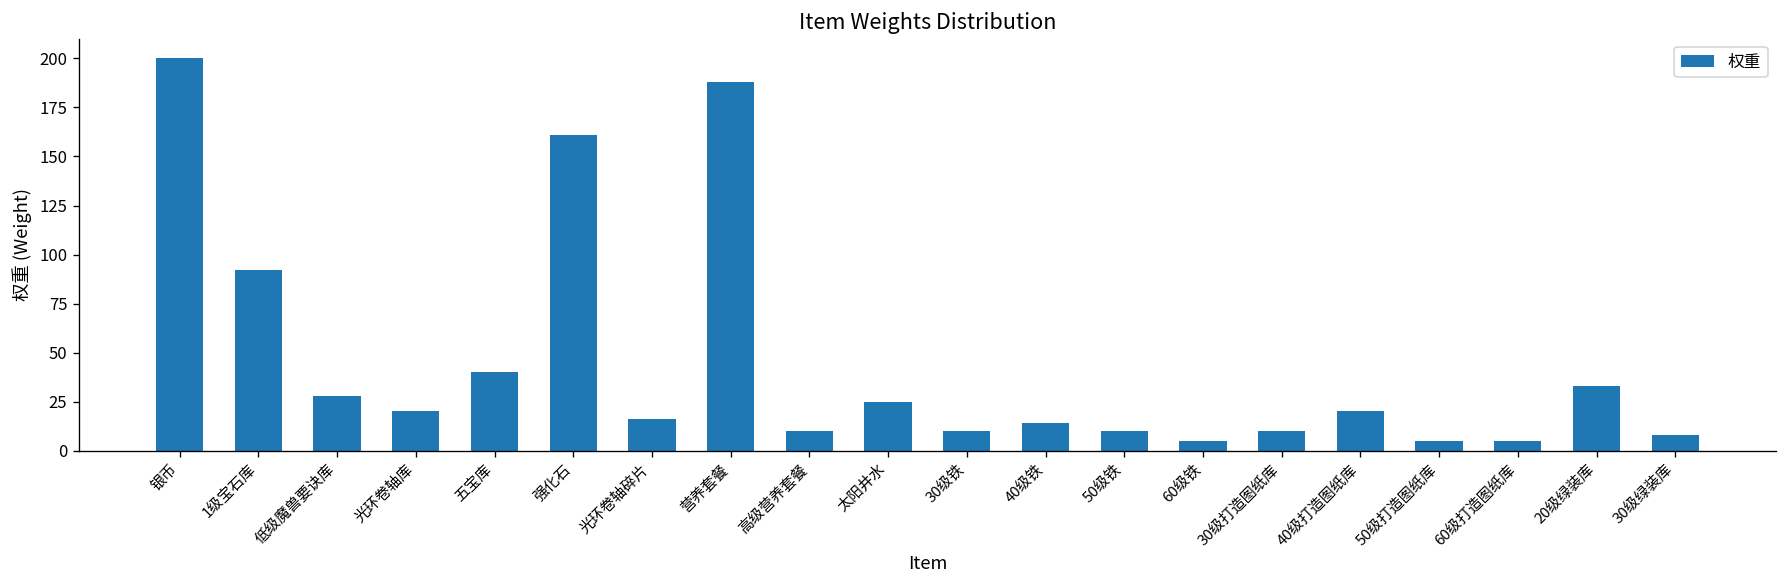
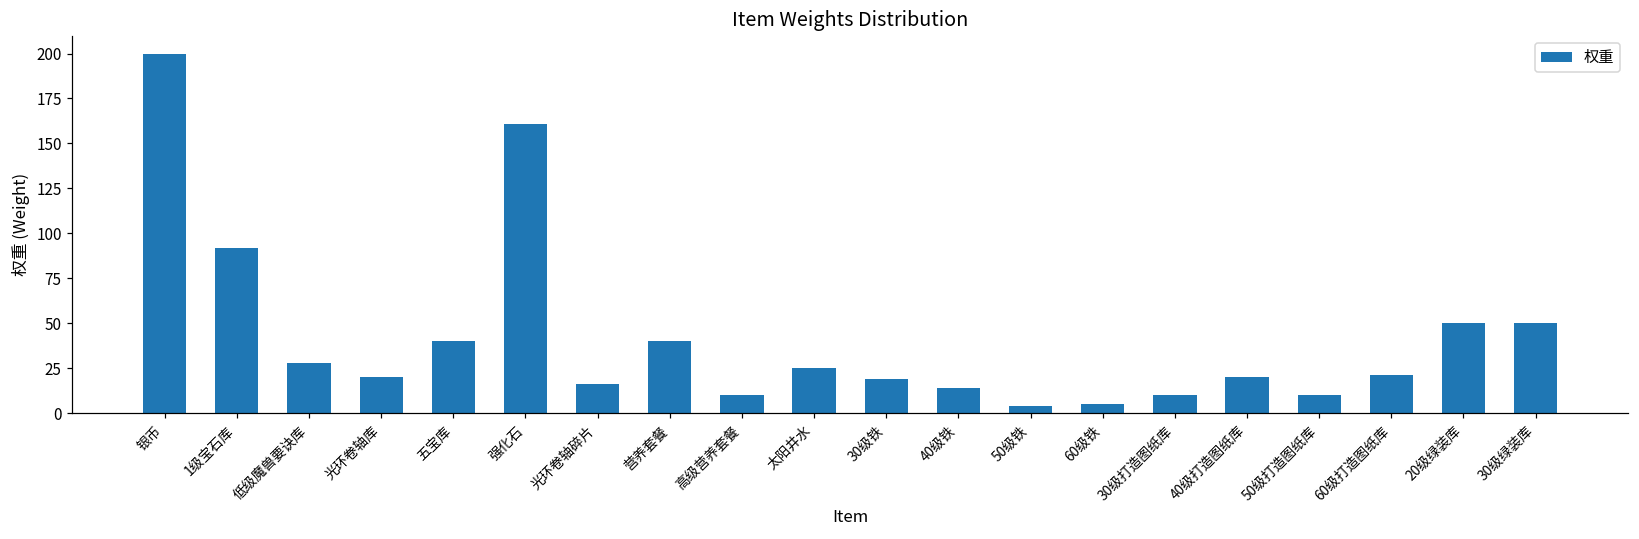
  {
    "银币": 200,
    "1级宝石库": 92,
    "低级魔兽要诀库": 28,
    "光环卷轴库": 20,
    "五宝库": 40,
    "强化石": 161,
    "光环卷轴碎片": 16,
-   "营养套餐": 188,
+   "营养套餐": 40,
    "高级营养套餐": 10,
    "太阳井水": 25,
-   "30级铁": 10,
+   "30级铁": 19,
    "40级铁": 14,
-   "50级铁": 10,
+   "50级铁": 4,
    "60级铁": 5,
    "30级打造图纸库": 10,
    "40级打造图纸库": 20,
-   "50级打造图纸库": 5,
-   "60级打造图纸库": 5,
-   "20级绿装库": 33,
-   "30级绿装库": 8
+   "50级打造图纸库": 10,
+   "60级打造图纸库": 21,
+   "20级绿装库": 50,
+   "30级绿装库": 50
  }
